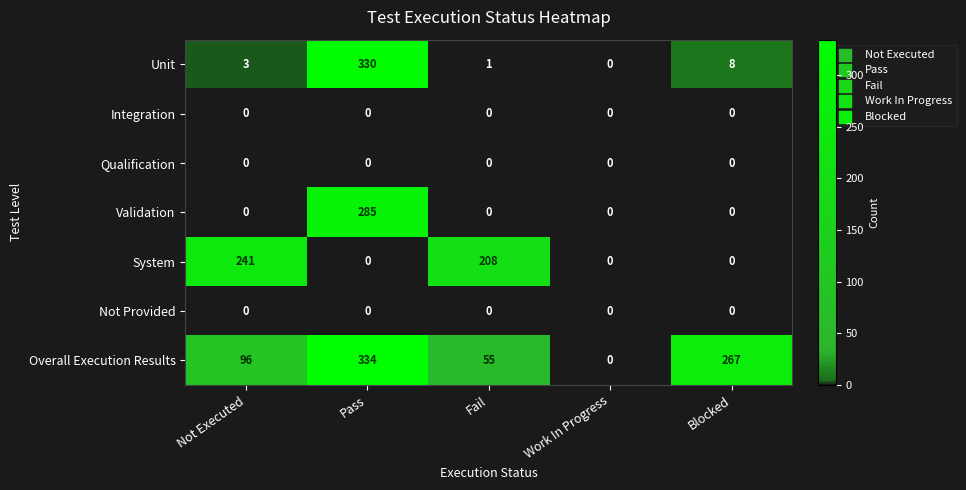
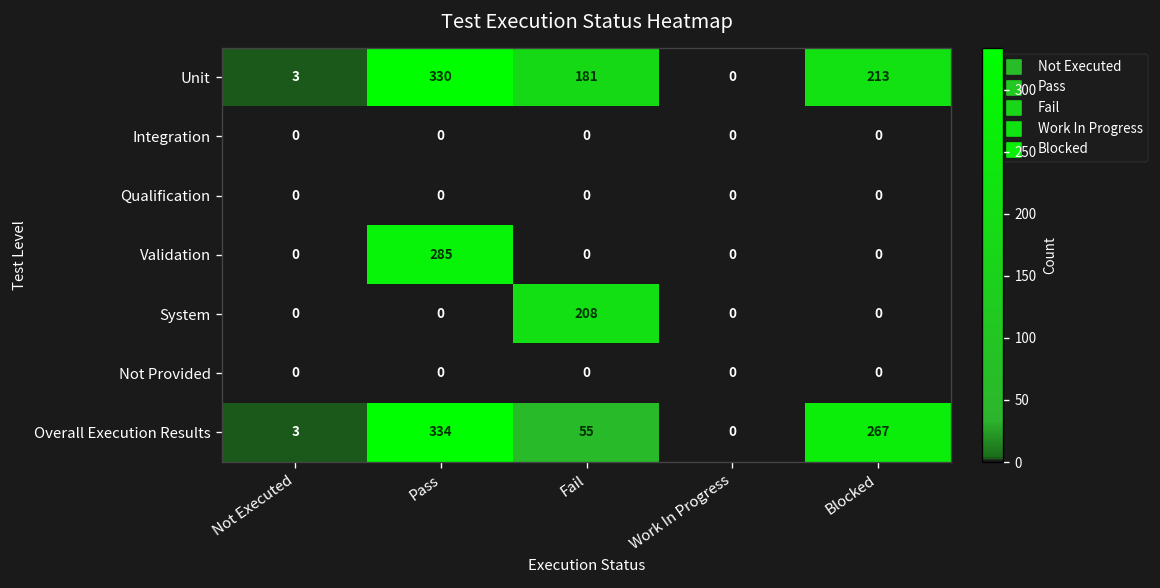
  {
    "Unit": {
      "Not Executed": 3,
      "Pass": 330,
-     "Fail": 1,
+     "Fail": 181,
      "Work In Progress": 0,
-     "Blocked": 8
+     "Blocked": 213
    },
    "Integration": {
      "Not Executed": 0,
      "Pass": 0,
      "Fail": 0,
      "Work In Progress": 0,
      "Blocked": 0
    },
    "Qualification": {
      "Not Executed": 0,
      "Pass": 0,
      "Fail": 0,
      "Work In Progress": 0,
      "Blocked": 0
    },
    "Validation": {
      "Not Executed": 0,
      "Pass": 285,
      "Fail": 0,
      "Work In Progress": 0,
      "Blocked": 0
    },
    "System": {
-     "Not Executed": 241,
+     "Not Executed": 0,
      "Pass": 0,
      "Fail": 208,
      "Work In Progress": 0,
      "Blocked": 0
    },
    "Not Provided": {
      "Not Executed": 0,
      "Pass": 0,
      "Fail": 0,
      "Work In Progress": 0,
      "Blocked": 0
    },
    "Overall Execution Results": {
-     "Not Executed": 96,
+     "Not Executed": 3,
      "Pass": 334,
      "Fail": 55,
      "Work In Progress": 0,
      "Blocked": 267
    }
  }
